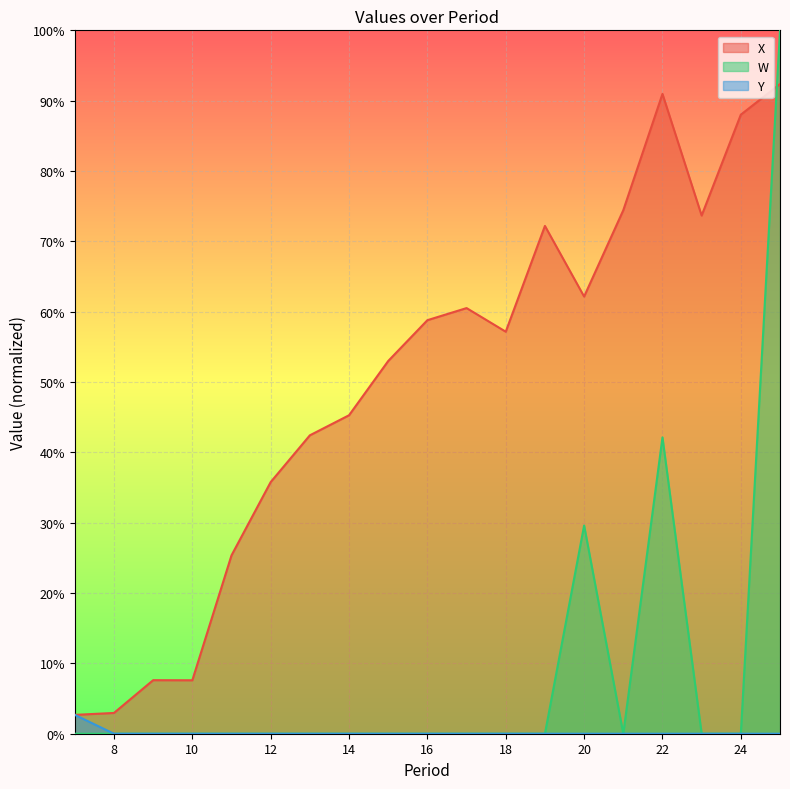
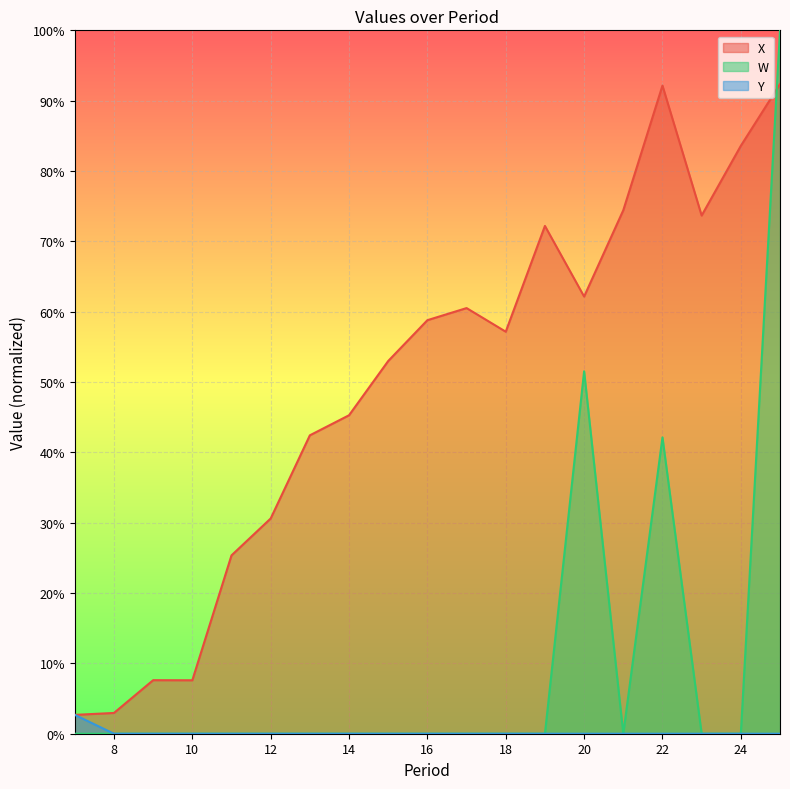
  {
    "X": {
      "8": "3%",
      "10": "8%",
-     "12": "36%",
+     "12": "31%",
      "14": "45%",
      "16": "59%",
      "18": "57%",
      "20": "62%",
-     "22": "91%",
-     "24": "88%"
+     "22": "92%",
+     "24": "84%"
    },
    "W": {
-     "20": "30%",
+     "20": "52%",
      "22": "42%"
    },
    "Y": {
      "20": "0%",
      "22": "0%"
    }
  }
